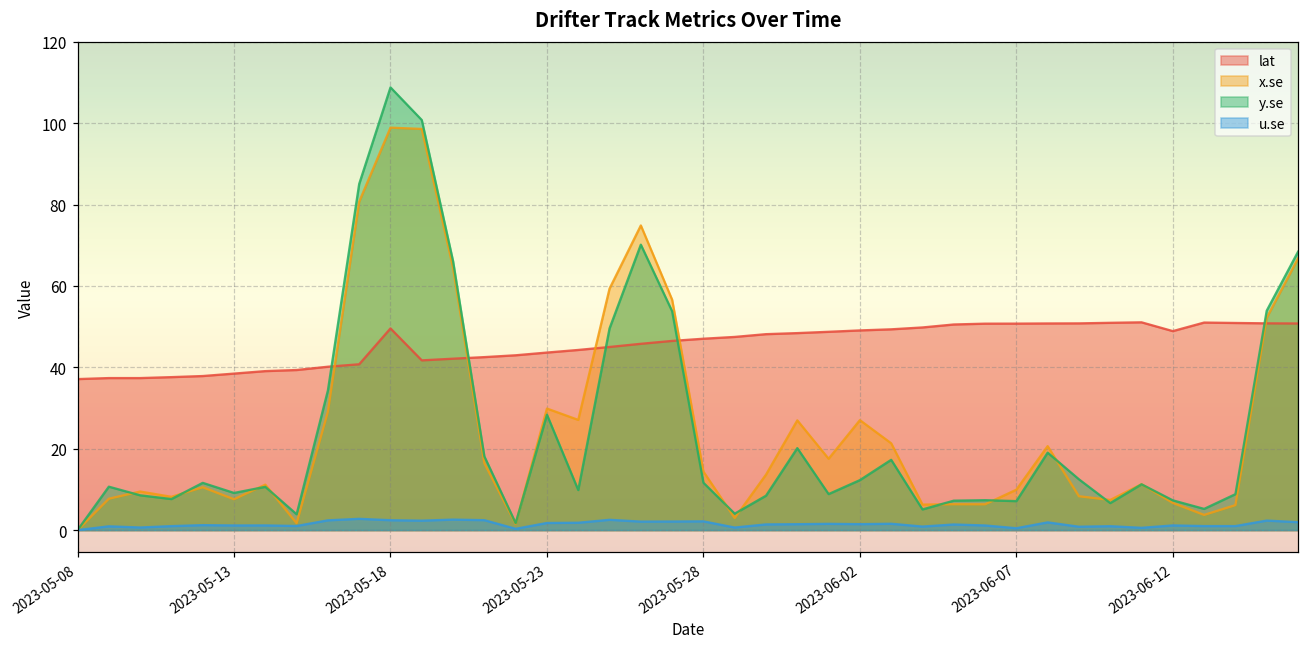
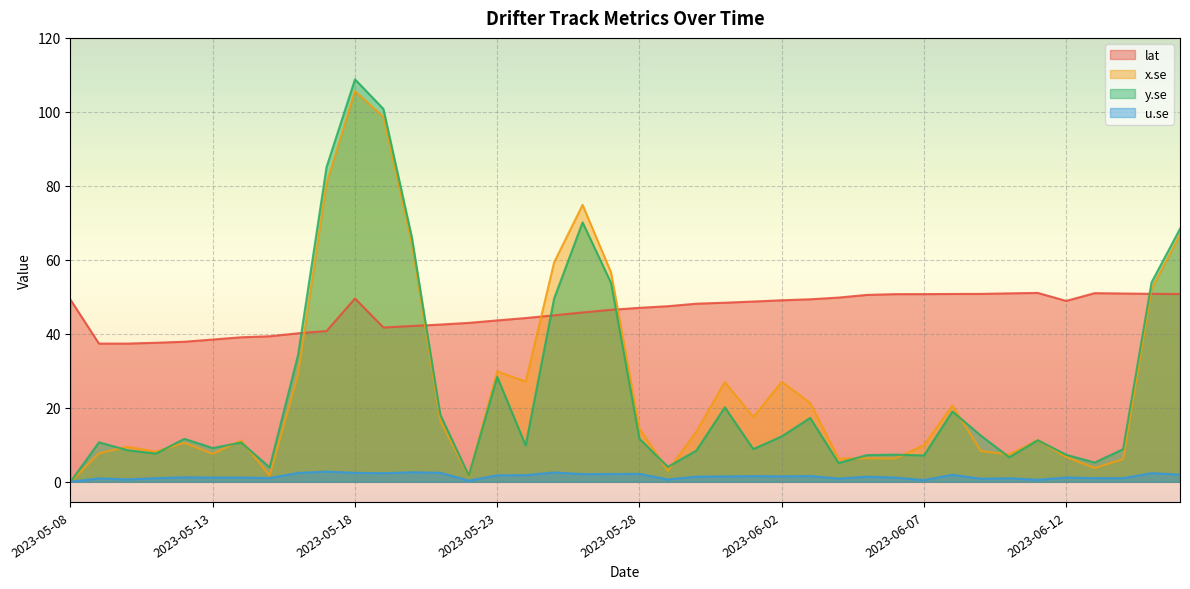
  {
    "lat": {
-     "2023-05-08": 37,
+     "2023-05-08": 49,
      "2023-05-13": 38,
      "2023-05-18": 50,
      "2023-05-23": 44,
      "2023-05-28": 47,
      "2023-06-02": 49,
      "2023-06-07": 51,
      "2023-06-12": 49
    },
    "x.se": {
      "2023-05-13": 8,
-     "2023-05-18": 99,
+     "2023-05-18": 106,
      "2023-05-23": 30,
      "2023-05-28": 14,
      "2023-06-02": 27,
      "2023-06-07": 10
    },
    "y.se": {
      "2023-05-13": 9,
      "2023-05-18": 109,
      "2023-05-23": 28,
      "2023-05-28": 12,
      "2023-06-02": 12,
      "2023-06-07": 7
    },
    "u.se": {
      "2023-05-13": 1,
      "2023-05-18": 2,
      "2023-05-23": 2,
      "2023-05-28": 2,
      "2023-06-02": 1,
      "2023-06-07": 0,
      "2023-06-12": 1
    }
  }
